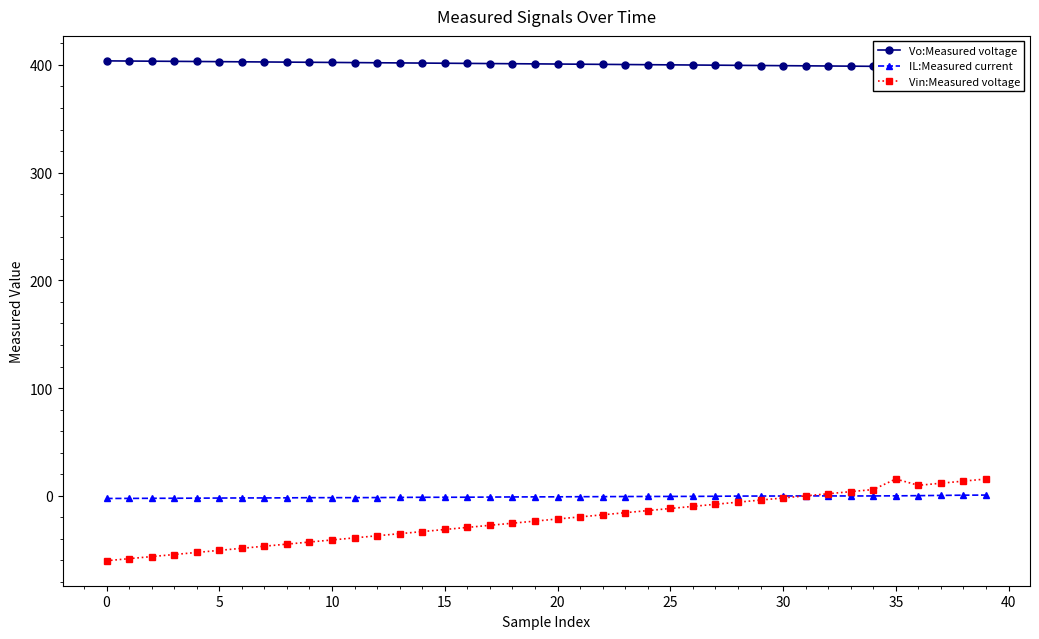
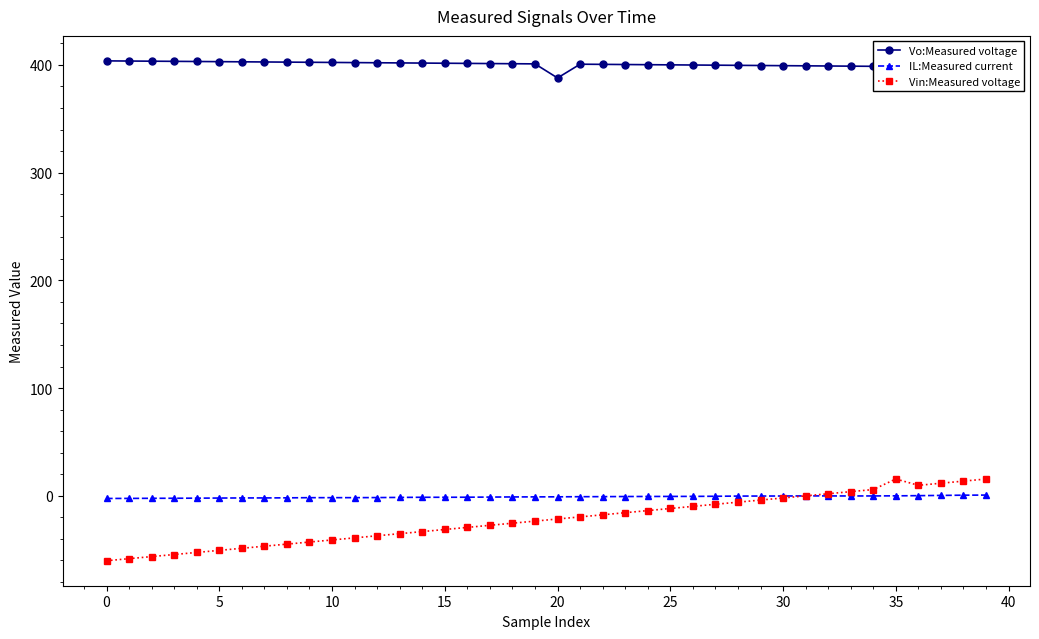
  {
    "Vo:Measured voltage": {
      "0": 404,
      "5": 403,
      "10": 402,
      "15": 402,
-     "20": 401,
+     "20": 388,
      "25": 400,
      "30": 399
    },
    "IL:Measured current": {
      "0": -2,
      "5": -2,
      "10": -2,
      "15": -1,
      "20": -1,
      "25": -1,
      "35": 0
    },
    "Vin:Measured voltage": {
      "0": -60,
      "5": -51,
      "10": -41,
      "15": -31,
      "20": -21,
      "25": -12,
      "35": 16
    }
  }
